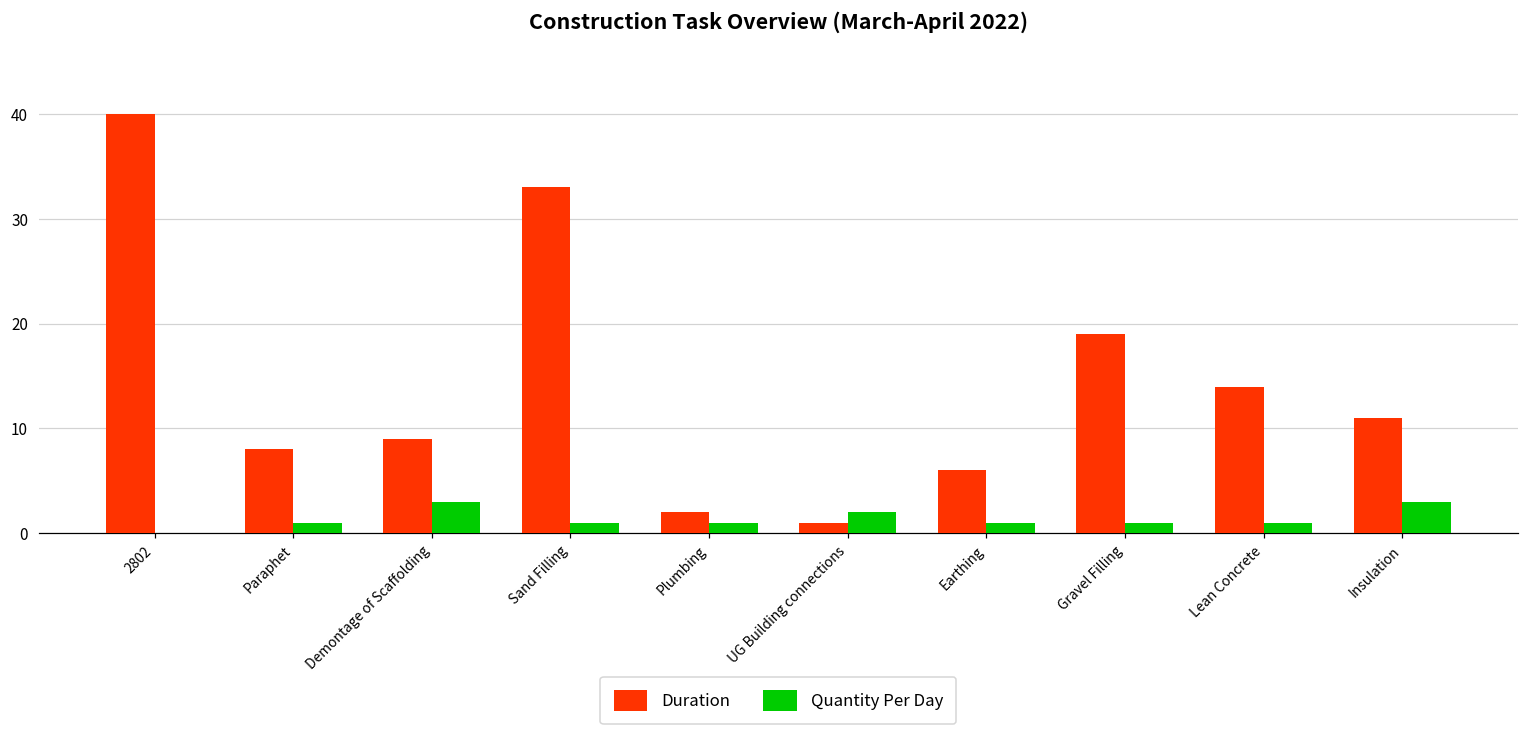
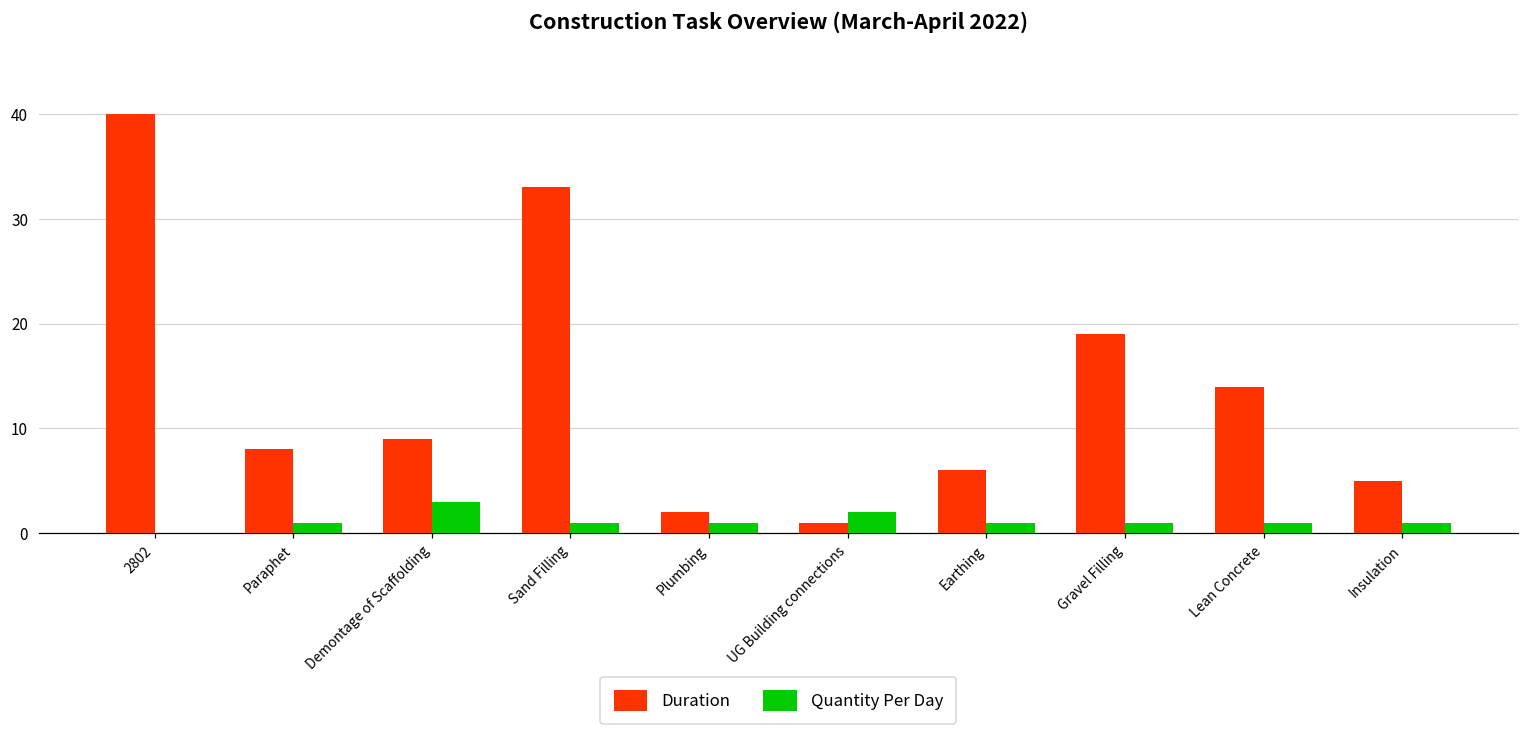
  {
    "Duration": {
      "2802": 40,
      "Paraphet": 8,
      "Demontage of Scaffolding": 9,
      "Sand Filling": 33,
      "Plumbing": 2,
      "UG Building connections": 1,
      "Earthing": 6,
      "Gravel Filling": 19,
      "Lean Concrete": 14,
-     "Insulation": 11
+     "Insulation": 5
    },
    "Quantity Per Day": {
      "2802": 0,
      "Paraphet": 1,
      "Demontage of Scaffolding": 3,
      "Sand Filling": 1,
      "Plumbing": 1,
      "UG Building connections": 2,
      "Earthing": 1,
      "Gravel Filling": 1,
      "Lean Concrete": 1,
-     "Insulation": 3
+     "Insulation": 1
    }
  }
